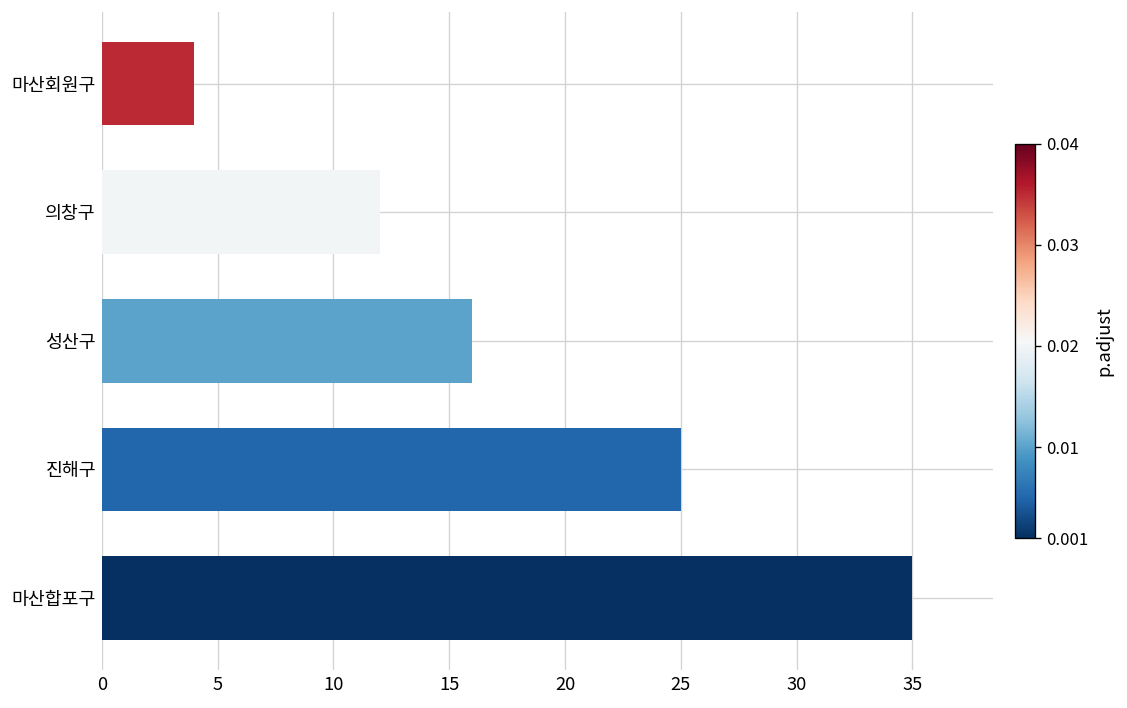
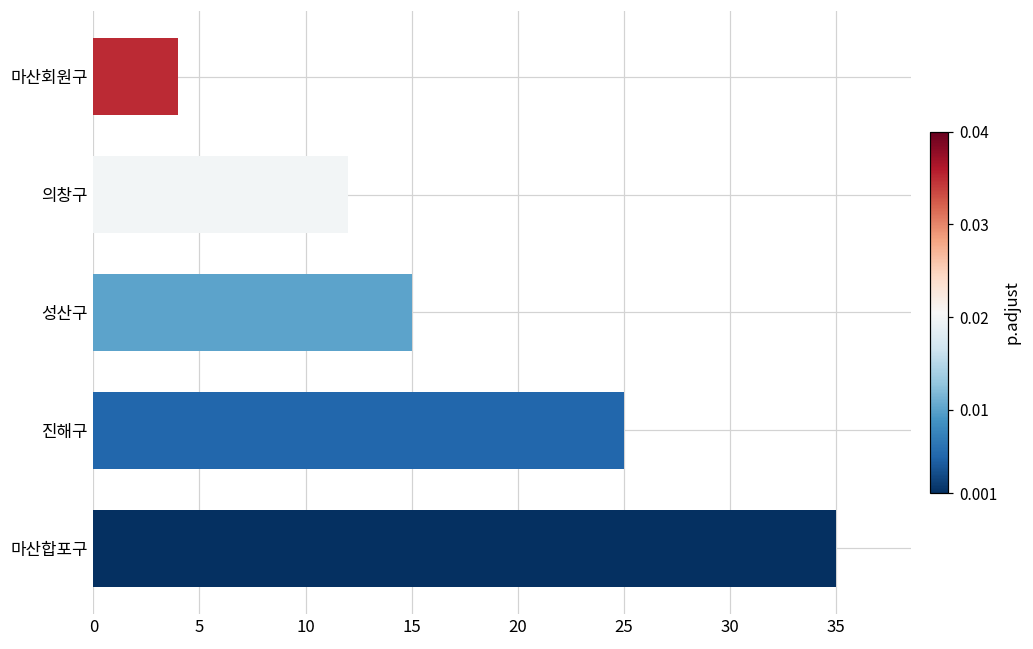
  {
    "마산회원구": 4,
    "의창구": 12,
-   "성산구": 16,
+   "성산구": 15,
    "진해구": 25,
    "마산합포구": 35
  }
